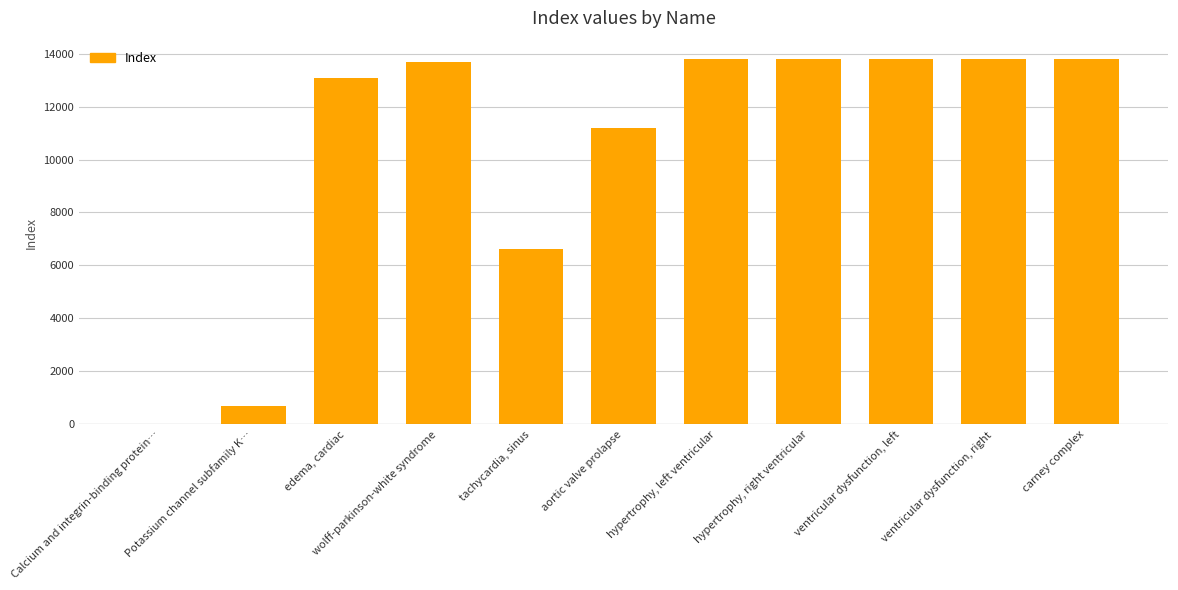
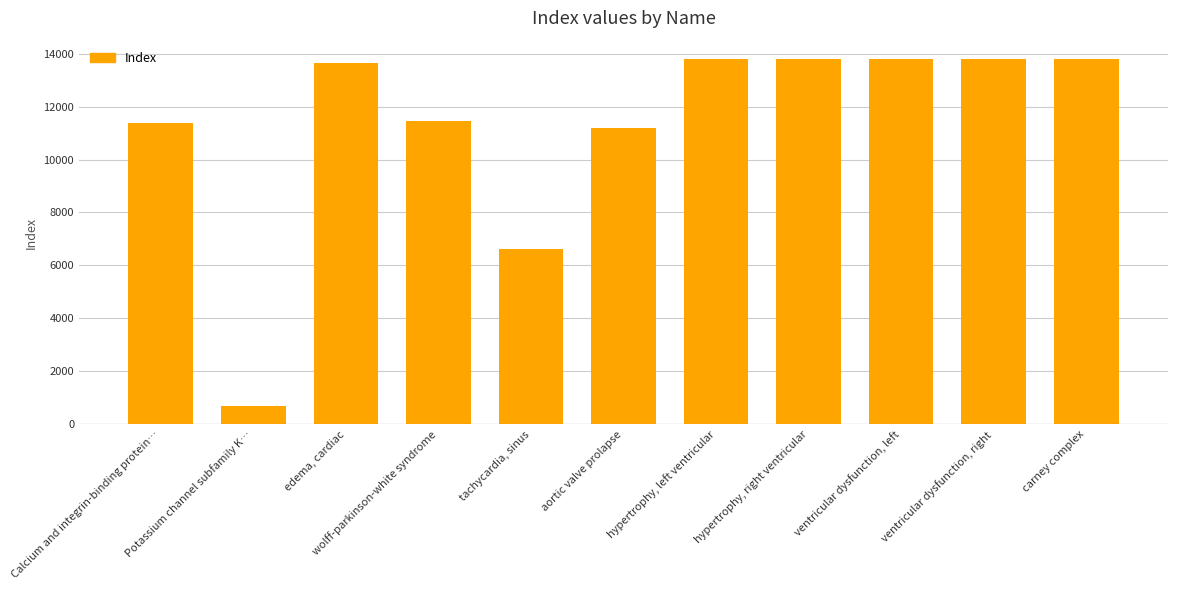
  {
-   "Calcium and integrin-binding protein…": 0,
+   "Calcium and integrin-binding protein…": 11400,
    "Potassium channel subfamily K…": 700,
-   "edema, cardiac": 13100,
-   "wolff-parkinson-white syndrome": 13700,
+   "edema, cardiac": 13600,
+   "wolff-parkinson-white syndrome": 11500,
    "tachycardia, sinus": 6600,
    "aortic valve prolapse": 11200,
    "hypertrophy, left ventricular": 13800,
    "hypertrophy, right ventricular": 13800,
    "ventricular dysfunction, left": 13800,
    "ventricular dysfunction, right": 13800,
    "carney complex": 13800
  }
